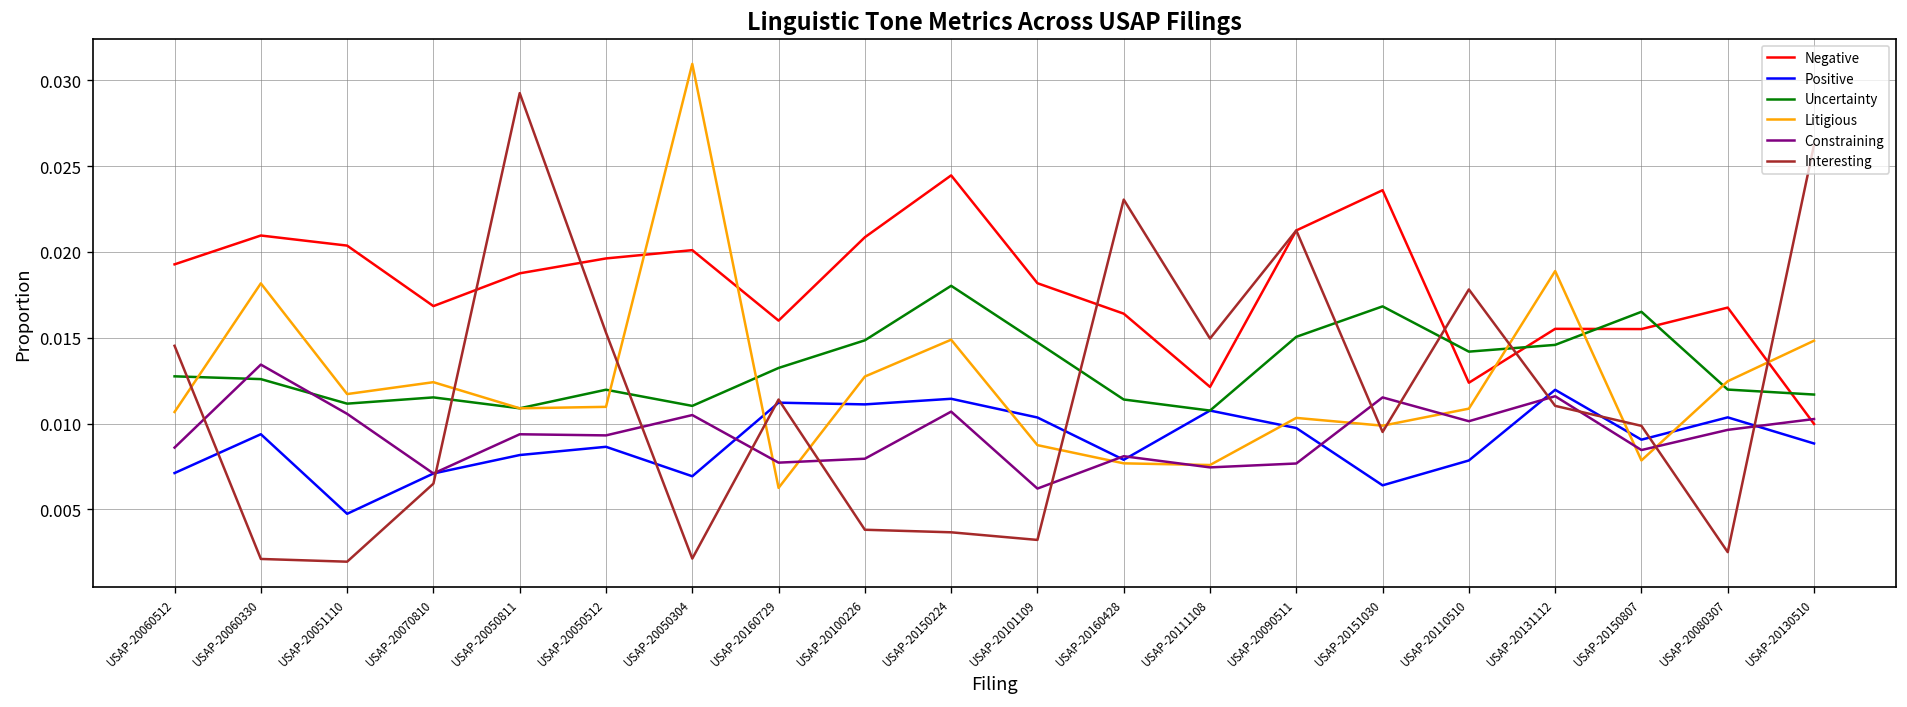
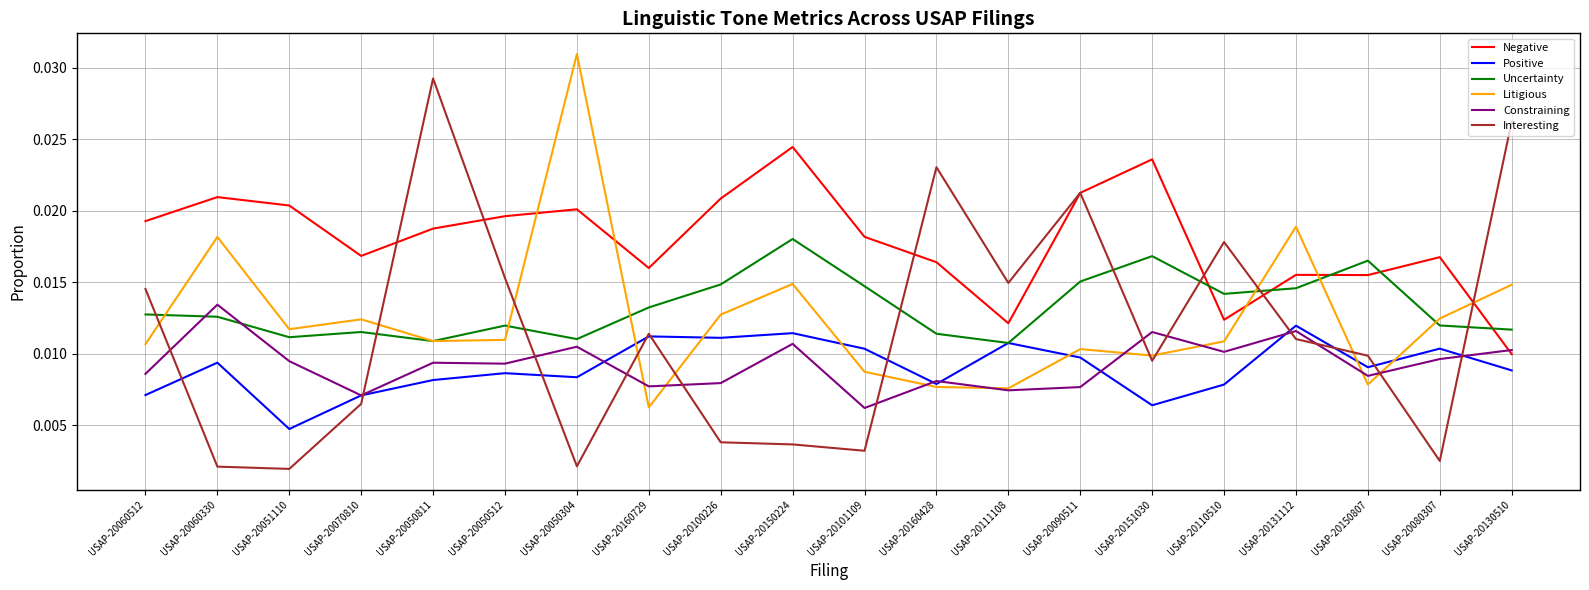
  {
    "Negative": {
      "USAP-20060512": 0.0193,
      "USAP-20060330": 0.0210,
      "USAP-20051110": 0.0204,
      "USAP-20070810": 0.0168,
      "USAP-20050811": 0.0188,
      "USAP-20050512": 0.0196,
      "USAP-20050304": 0.0201,
      "USAP-20160729": 0.0160,
      "USAP-20100226": 0.0209,
      "USAP-20150224": 0.0245,
      "USAP-20101109": 0.0182,
      "USAP-20160428": 0.0164,
      "USAP-20111108": 0.0121,
      "USAP-20151030": 0.0236,
      "USAP-20110510": 0.0124,
      "USAP-20131112": 0.0155,
      "USAP-20150807": 0.0155,
      "USAP-20080307": 0.0168,
      "USAP-20130510": 0.0100
    },
    "Positive": {
      "USAP-20060512": 0.0071,
      "USAP-20060330": 0.0094,
      "USAP-20051110": 0.0047,
      "USAP-20050811": 0.0082,
      "USAP-20050512": 0.0086,
-     "USAP-20050304": 0.0069,
+     "USAP-20050304": 0.0084,
      "USAP-20160729": 0.0112,
      "USAP-20100226": 0.0111,
      "USAP-20150224": 0.0114,
      "USAP-20101109": 0.0104,
      "USAP-20160428": 0.0079,
      "USAP-20090511": 0.0097,
      "USAP-20151030": 0.0064,
      "USAP-20110510": 0.0079,
      "USAP-20131112": 0.0120,
      "USAP-20150807": 0.0091,
      "USAP-20080307": 0.0104,
      "USAP-20130510": 0.0088
    },
    "Uncertainty": {
      "USAP-20060512": 0.0128,
      "USAP-20060330": 0.0126,
      "USAP-20051110": 0.0112,
      "USAP-20070810": 0.0115,
      "USAP-20050512": 0.0120,
      "USAP-20050304": 0.0110,
      "USAP-20160729": 0.0132,
      "USAP-20100226": 0.0149,
      "USAP-20150224": 0.0180,
      "USAP-20101109": 0.0147,
      "USAP-20160428": 0.0114,
      "USAP-20090511": 0.0151,
      "USAP-20151030": 0.0168,
      "USAP-20110510": 0.0142,
      "USAP-20131112": 0.0146,
      "USAP-20150807": 0.0165,
      "USAP-20080307": 0.0120,
      "USAP-20130510": 0.0117
    },
    "Litigious": {
      "USAP-20060512": 0.0107,
      "USAP-20060330": 0.0182,
      "USAP-20051110": 0.0117,
      "USAP-20070810": 0.0124,
      "USAP-20050512": 0.0110,
      "USAP-20050304": 0.0310,
      "USAP-20160729": 0.0063,
      "USAP-20100226": 0.0127,
      "USAP-20150224": 0.0149,
      "USAP-20101109": 0.0087,
      "USAP-20160428": 0.0077,
      "USAP-20090511": 0.0103,
      "USAP-20151030": 0.0099,
      "USAP-20110510": 0.0109,
      "USAP-20131112": 0.0189,
      "USAP-20150807": 0.0079,
      "USAP-20080307": 0.0125,
      "USAP-20130510": 0.0148
    },
    "Constraining": {
      "USAP-20060512": 0.0086,
      "USAP-20060330": 0.0134,
-     "USAP-20051110": 0.0106,
+     "USAP-20051110": 0.0095,
      "USAP-20050811": 0.0094,
      "USAP-20050512": 0.0093,
      "USAP-20050304": 0.0105,
      "USAP-20160729": 0.0077,
      "USAP-20100226": 0.0080,
      "USAP-20150224": 0.0107,
      "USAP-20101109": 0.0062,
      "USAP-20160428": 0.0081,
      "USAP-20090511": 0.0077,
      "USAP-20151030": 0.0115,
      "USAP-20110510": 0.0101,
      "USAP-20131112": 0.0116,
      "USAP-20150807": 0.0085,
      "USAP-20080307": 0.0096,
      "USAP-20130510": 0.0103
    },
    "Interesting": {
      "USAP-20060512": 0.0145,
      "USAP-20060330": 0.0021,
      "USAP-20051110": 0.0020,
      "USAP-20070810": 0.0065,
      "USAP-20050811": 0.0293,
      "USAP-20050512": 0.0153,
      "USAP-20050304": 0.0021,
      "USAP-20160729": 0.0114,
      "USAP-20100226": 0.0038,
      "USAP-20150224": 0.0037,
      "USAP-20101109": 0.0032,
      "USAP-20160428": 0.0230,
      "USAP-20111108": 0.0150,
      "USAP-20151030": 0.0095,
      "USAP-20110510": 0.0178,
      "USAP-20131112": 0.0110,
      "USAP-20150807": 0.0099,
      "USAP-20080307": 0.0025
    }
  }
